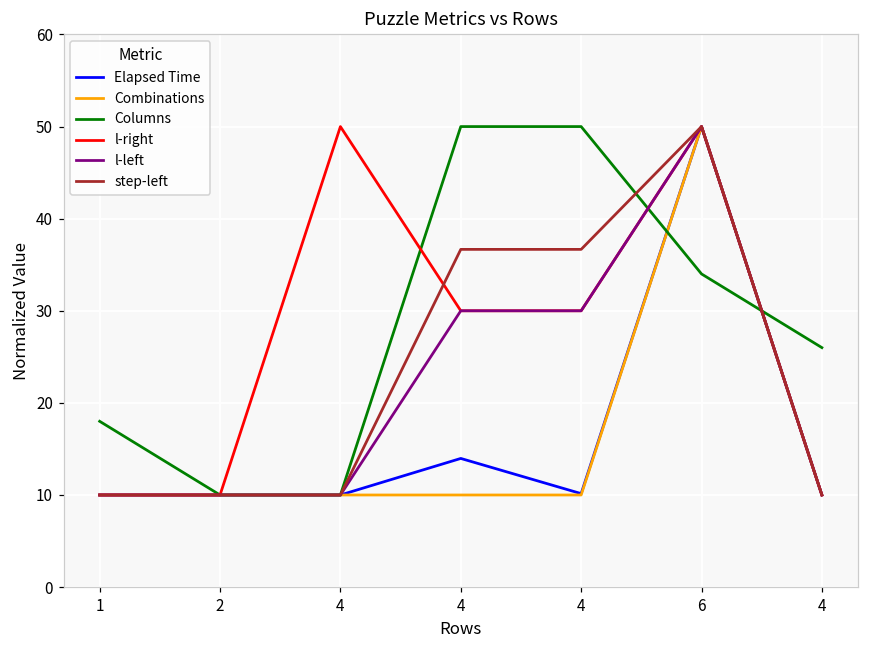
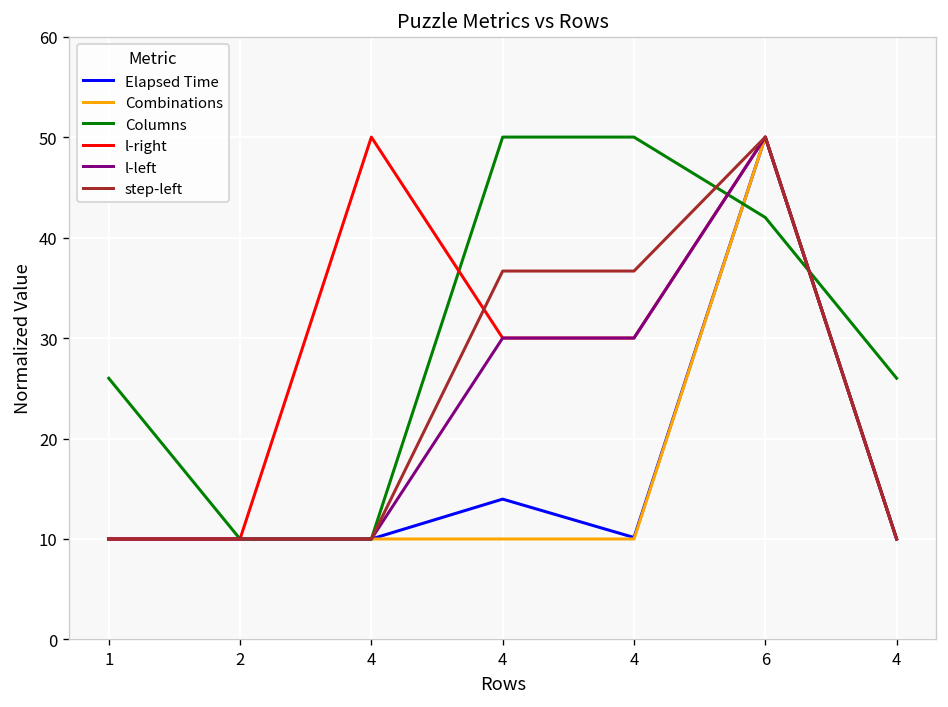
  {
    "Columns": {
-     "1": 18,
-     "6": 34
+     "1": 26,
+     "6": 42
    }
  }
